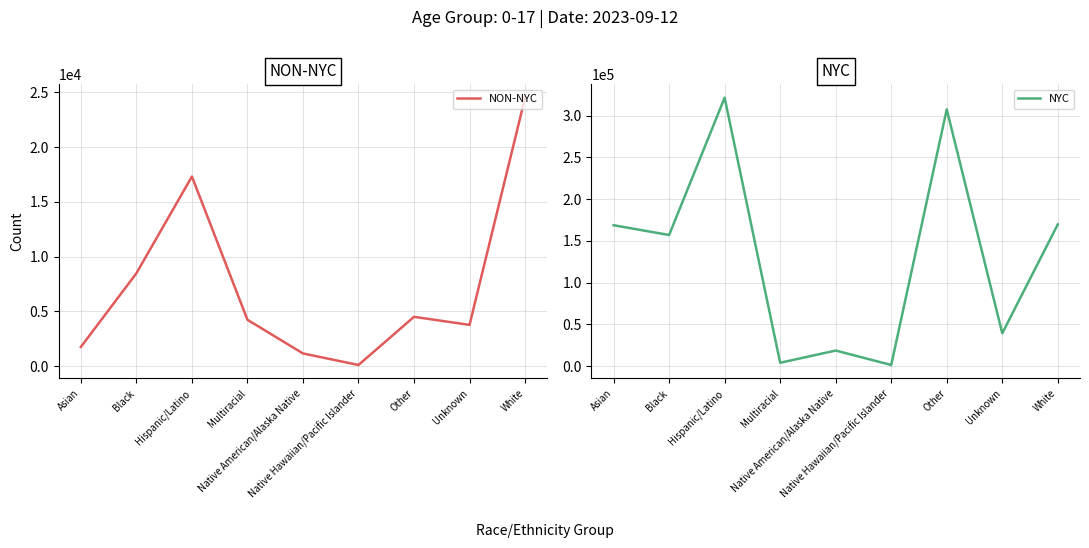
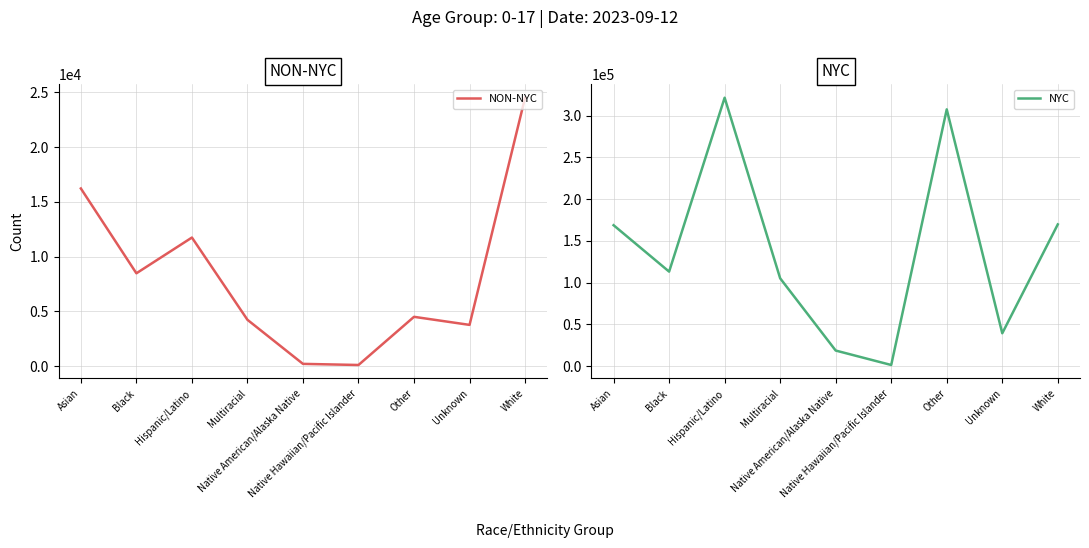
  {
    "NON-NYC": {
-     "Asian": 1800,
+     "Asian": 16200,
      "Black": 8500,
-     "Hispanic/Latino": 17300,
+     "Hispanic/Latino": 11700,
      "Multiracial": 4200,
-     "Native American/Alaska Native": 1200,
+     "Native American/Alaska Native": 200,
      "Native Hawaiian/Pacific Islander": 100,
      "Other": 4500,
      "Unknown": 3800
    },
    "NYC": {
      "Asian": 170000,
-     "Black": 160000,
+     "Black": 110000,
      "Hispanic/Latino": 320000,
-     "Multiracial": 0,
+     "Multiracial": 110000,
      "Native American/Alaska Native": 20000,
      "Native Hawaiian/Pacific Islander": 0,
      "Other": 310000,
      "Unknown": 40000,
      "White": 170000
    }
  }
